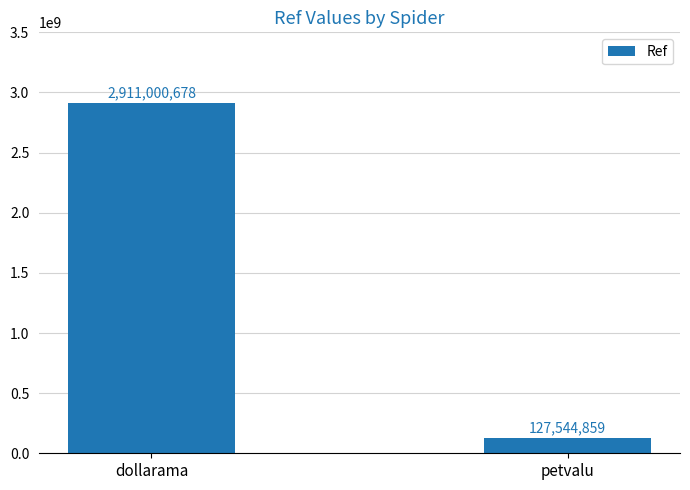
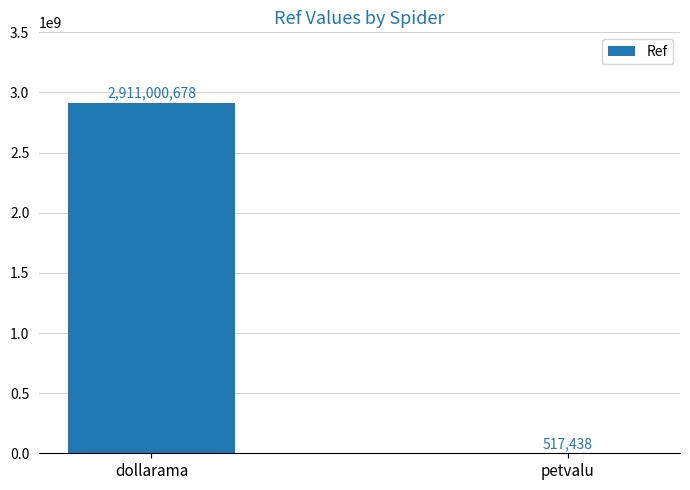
  {
    "dollarama": "2,911,000,678",
-   "petvalu": "127,544,859"
+   "petvalu": "517,438"
  }
